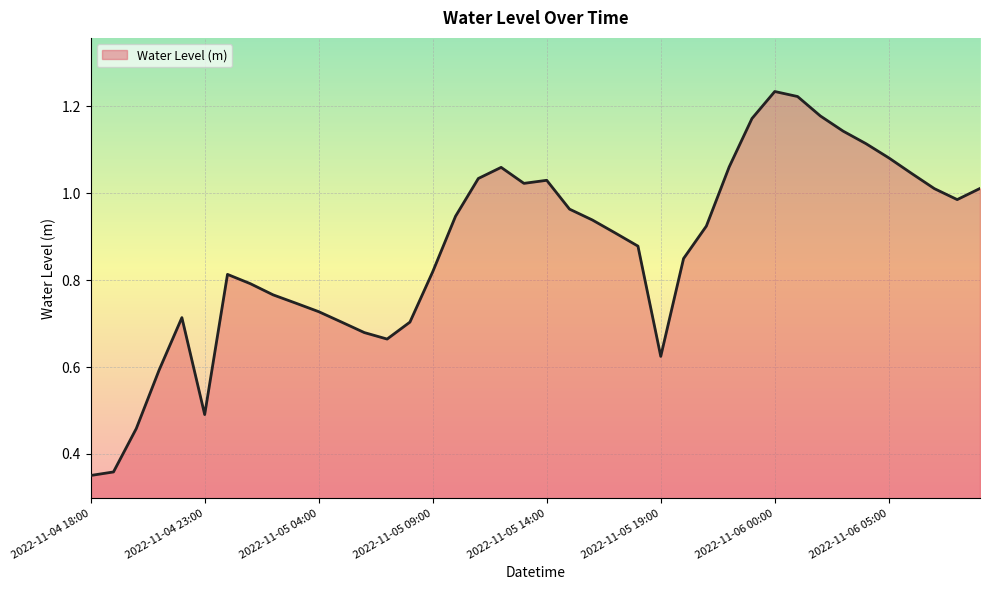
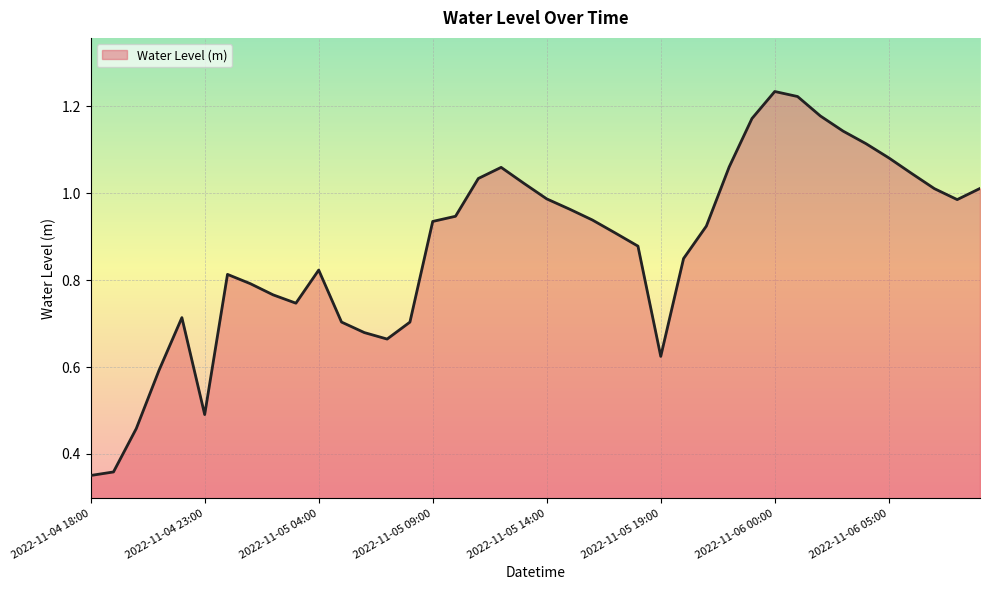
  {
    "2022-11-04 18:00": 0.35,
    "2022-11-04 23:00": 0.49,
-   "2022-11-05 04:00": 0.73,
-   "2022-11-05 09:00": 0.82,
-   "2022-11-05 14:00": 1.03,
+   "2022-11-05 04:00": 0.82,
+   "2022-11-05 09:00": 0.94,
+   "2022-11-05 14:00": 0.99,
    "2022-11-05 19:00": 0.62,
    "2022-11-06 00:00": 1.23,
    "2022-11-06 05:00": 1.08
  }
